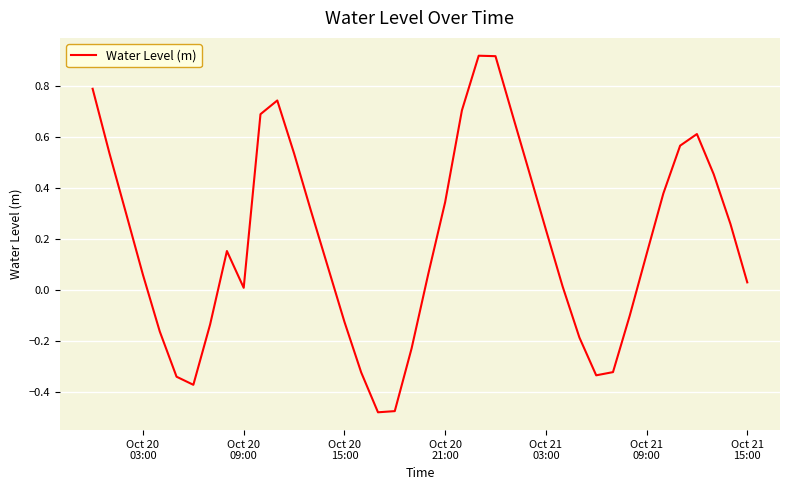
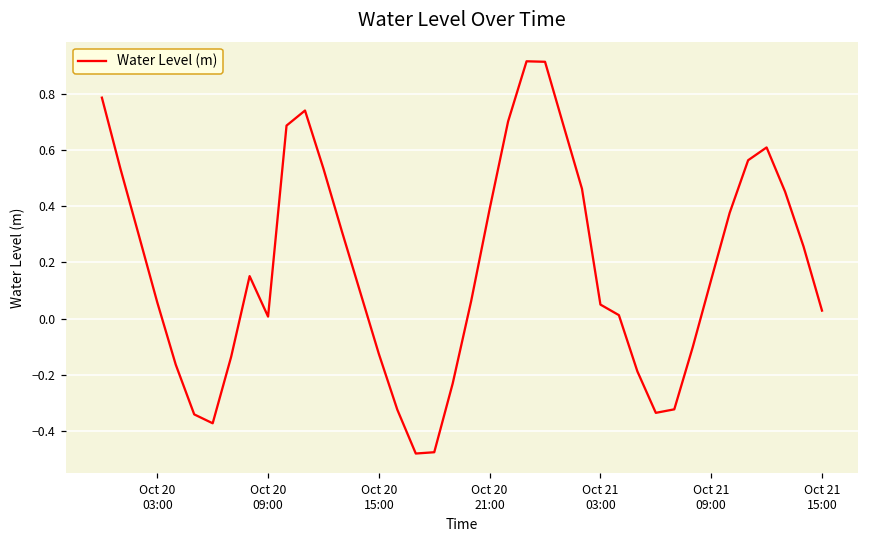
  {
    "Oct 20 03:00": 0.06,
    "Oct 20 09:00": 0.01,
    "Oct 20 15:00": -0.13,
-   "Oct 20 21:00": 0.34,
-   "Oct 21 03:00": 0.24,
+   "Oct 20 21:00": 0.39,
+   "Oct 21 03:00": 0.05,
    "Oct 21 09:00": 0.14,
    "Oct 21 15:00": 0.03
  }
